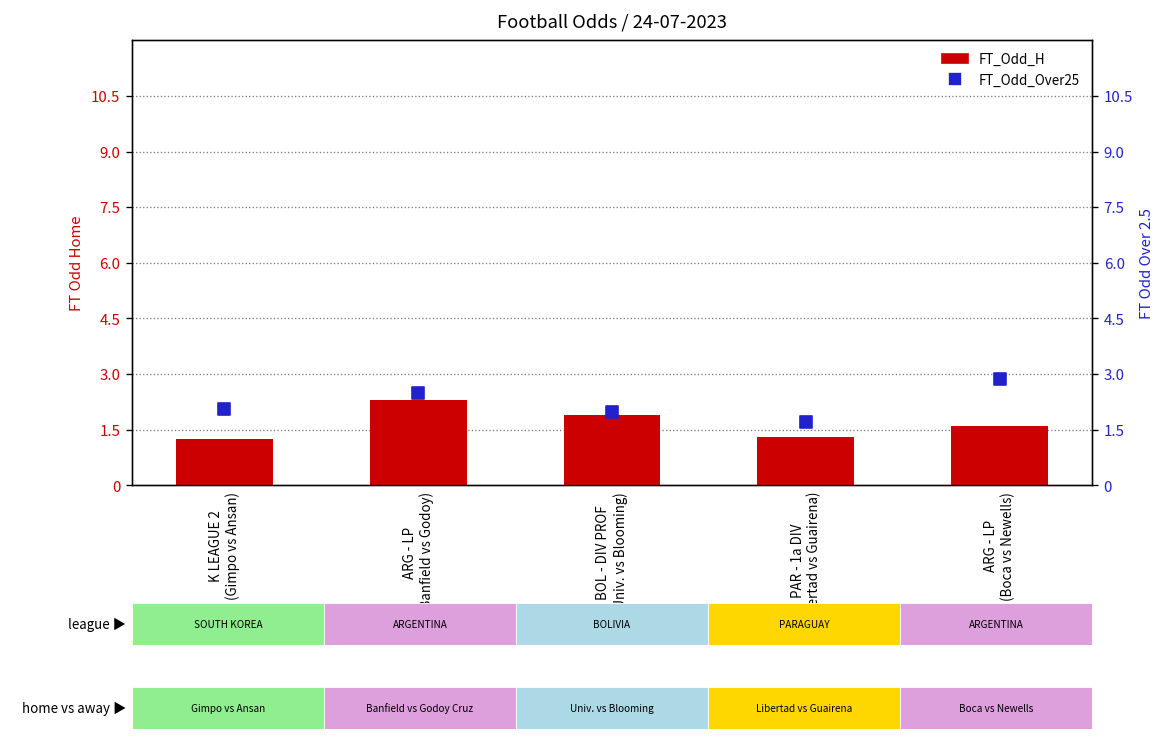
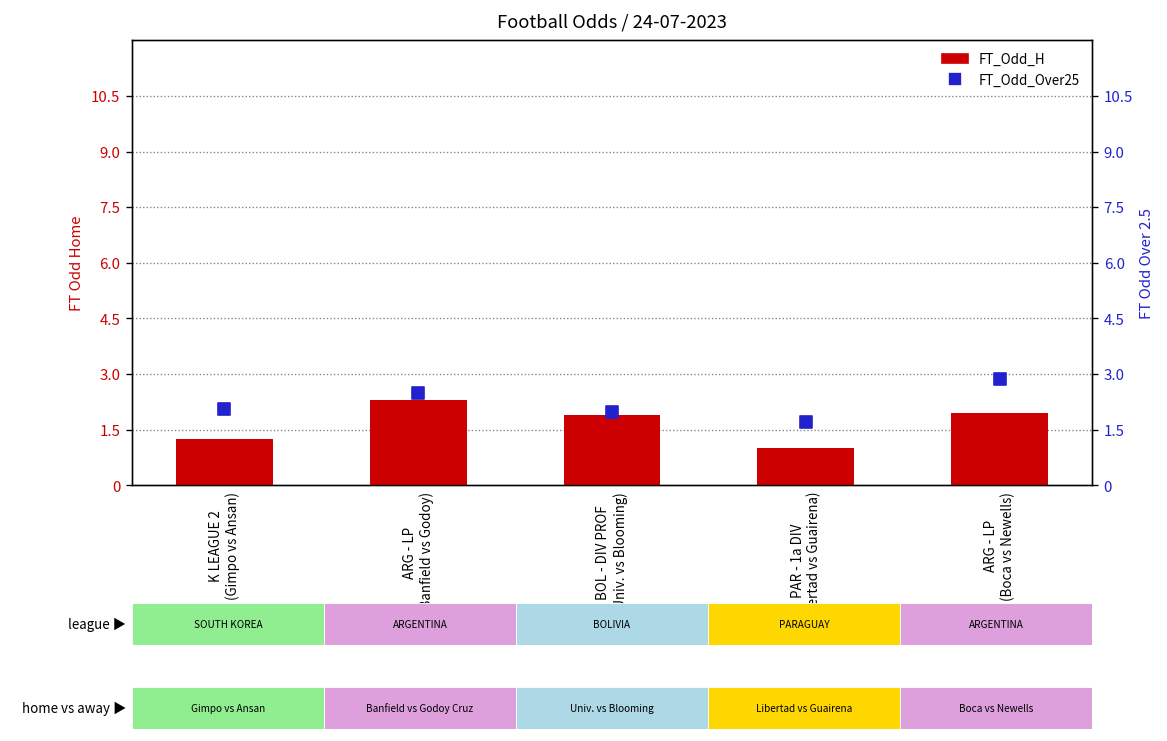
  {
    "FT_Odd_H": {
      "K LEAGUE 2 (Gimpo vs Ansan)": 1.2,
      "ARG - LP (Banfield vs Godoy)": 2.3,
      "BOL - DIV PROF (Univ. vs Blooming)": 1.9,
-     "PAR - 1a DIV (Libertad vs Guairena)": 1.3,
-     "ARG - LP (Boca vs Newells)": 1.6
+     "PAR - 1a DIV (Libertad vs Guairena)": 1.0,
+     "ARG - LP (Boca vs Newells)": 2.0
    }
  }
